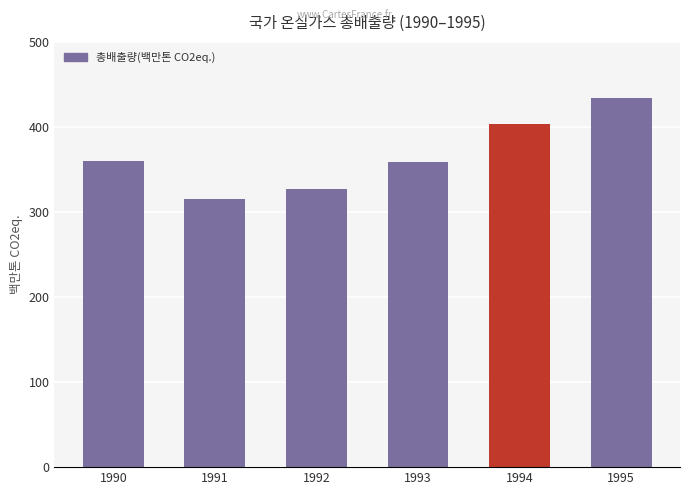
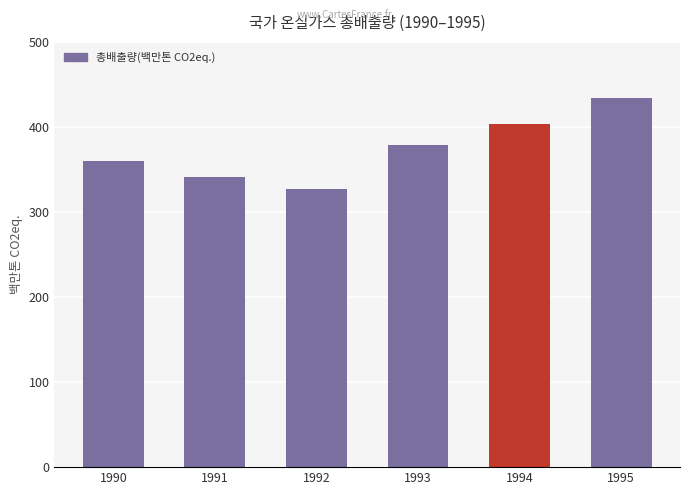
  {
    "1990": 360,
-   "1991": 320,
+   "1991": 340,
    "1992": 330,
-   "1993": 360,
+   "1993": 380,
    "1994": 400,
    "1995": 430
  }
